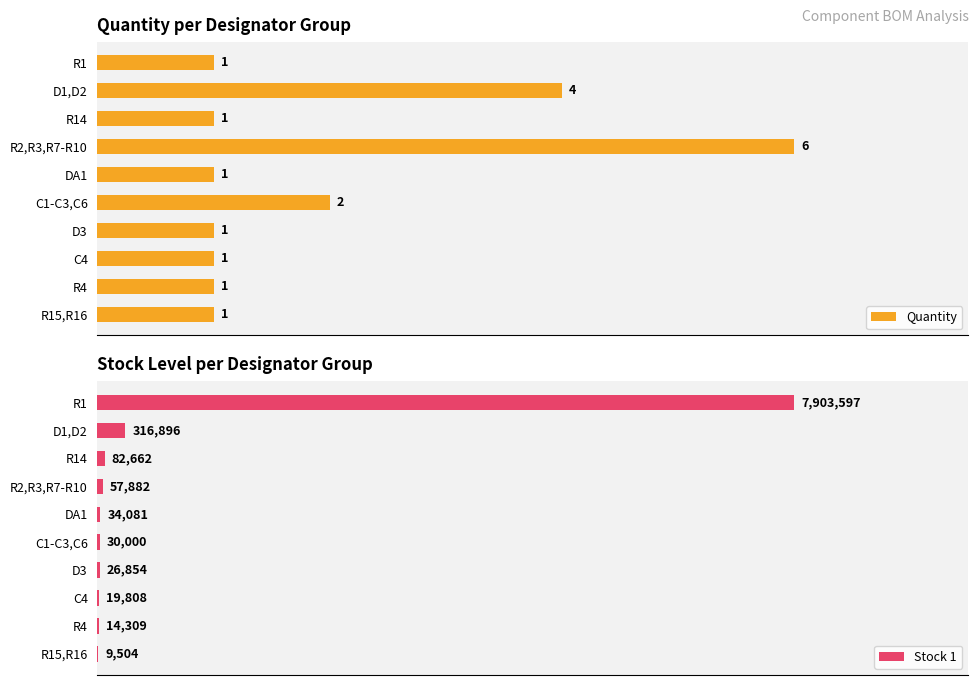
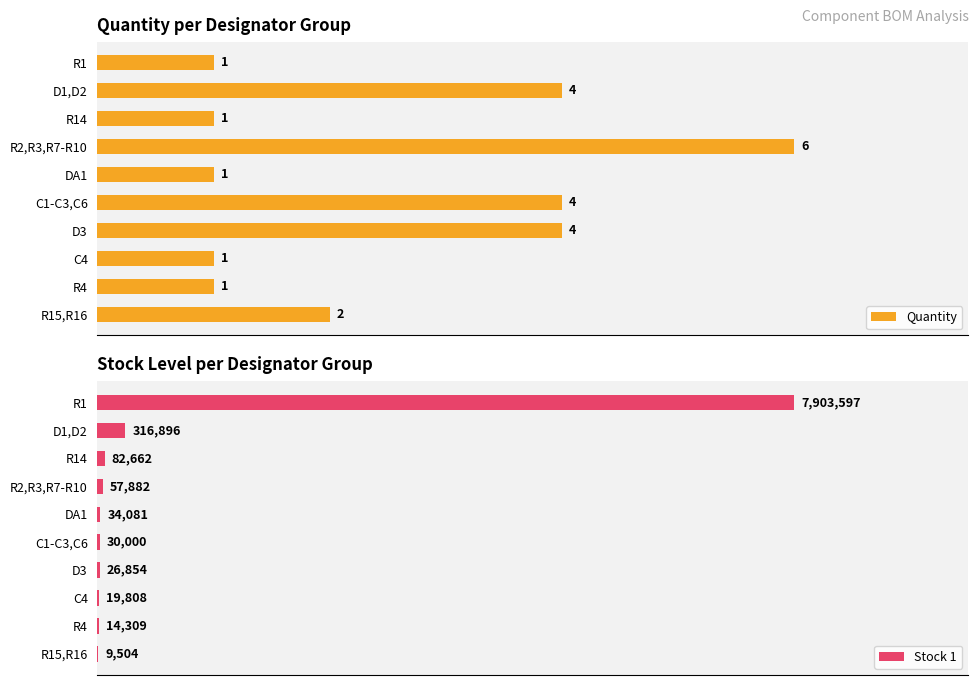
  {
    "Quantity per Designator Group": {
      "R1": "1",
      "D1,D2": "4",
      "R14": "1",
      "R2,R3,R7-R10": "6",
      "DA1": "1",
-     "C1-C3,C6": "2",
-     "D3": "1",
+     "C1-C3,C6": "4",
+     "D3": "4",
      "C4": "1",
      "R4": "1",
-     "R15,R16": "1"
+     "R15,R16": "2"
    },
    "Stock Level per Designator Group": {
      "R1": "7,903,597",
      "D1,D2": "316,896",
      "R14": "82,662",
      "R2,R3,R7-R10": "57,882",
      "DA1": "34,081",
      "C1-C3,C6": "30,000",
      "D3": "26,854",
      "C4": "19,808",
      "R4": "14,309",
      "R15,R16": "9,504"
    }
  }
